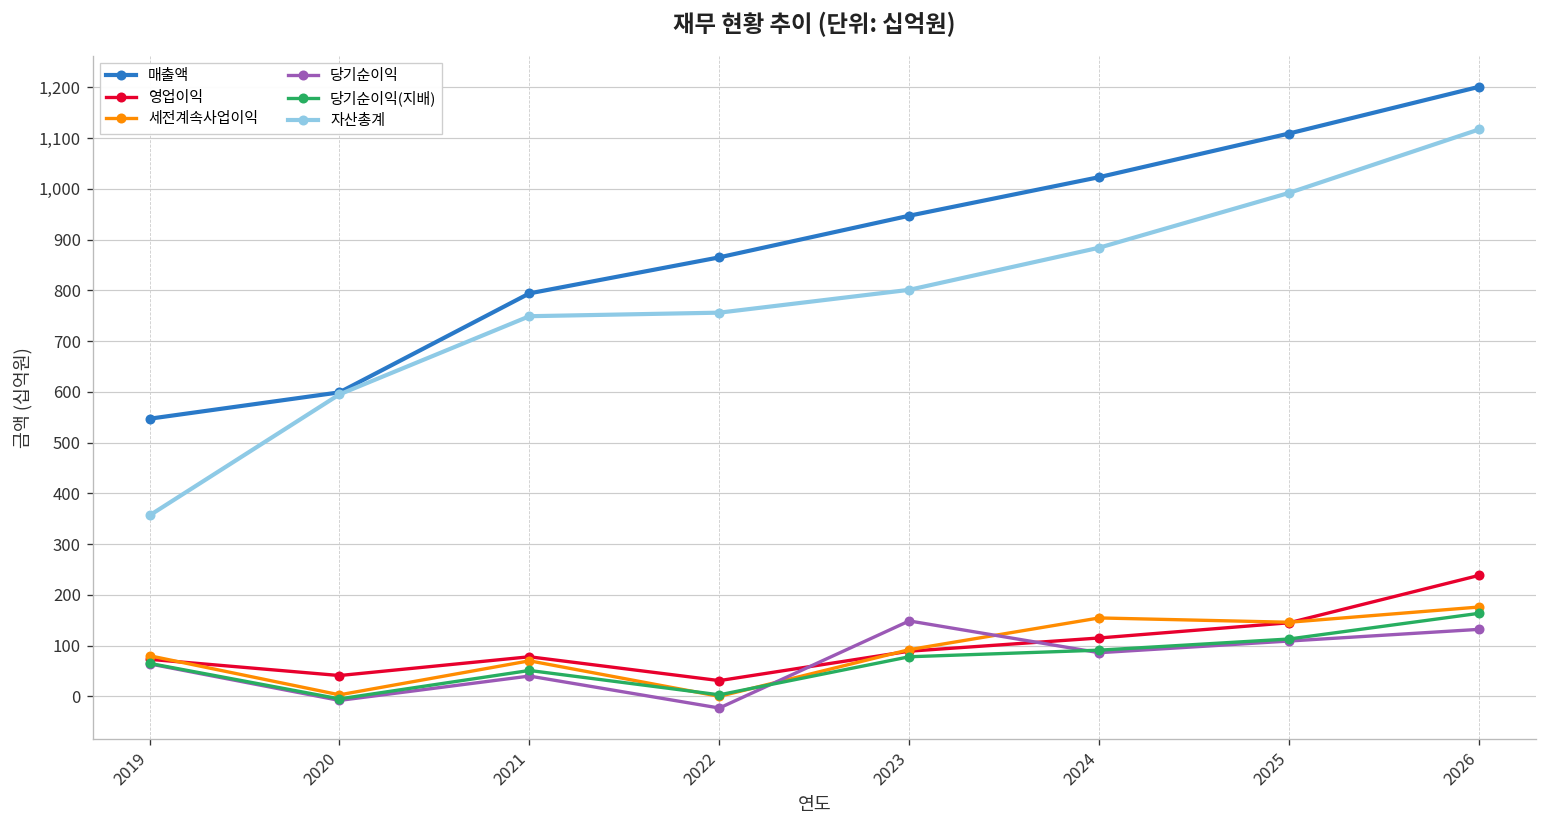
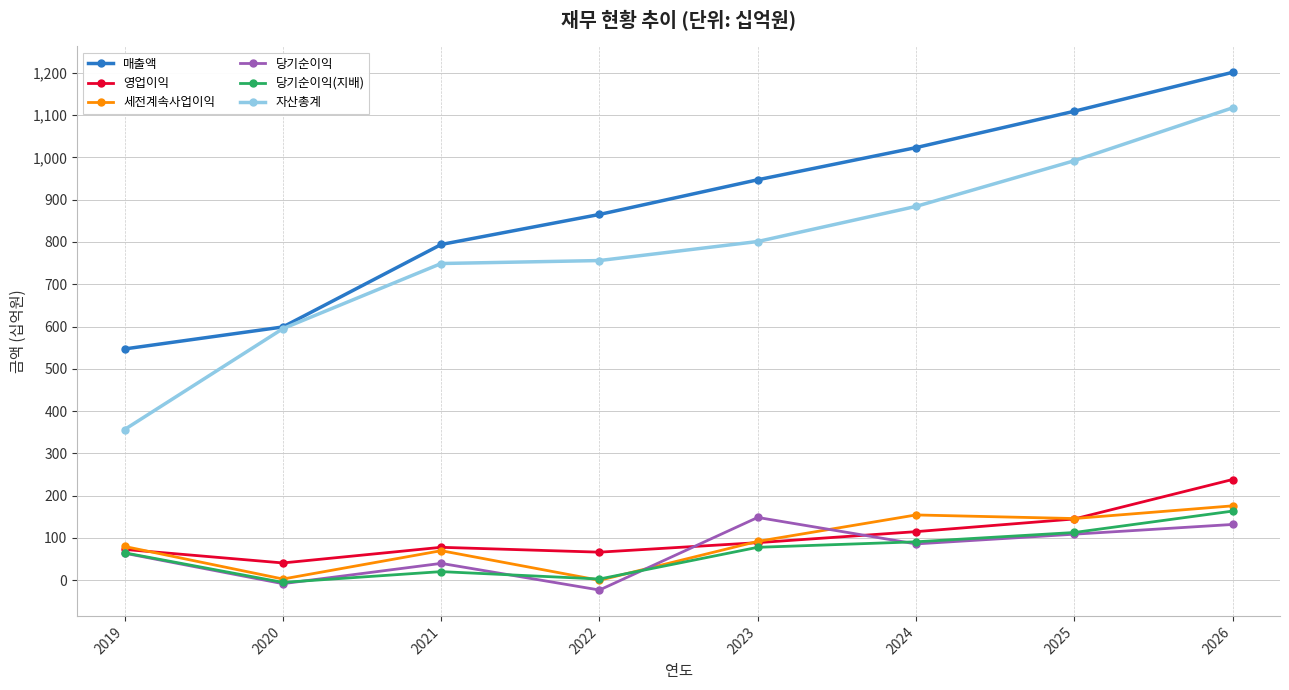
  {
    "매출액": {
      "2019": "550",
      "2021": "790",
      "2022": "870",
      "2023": "950",
      "2024": "1,020",
      "2025": "1,110",
      "2026": "1,200"
    },
    "영업이익": {
      "2019": "70",
      "2020": "40",
      "2021": "80",
-     "2022": "30",
+     "2022": "70",
      "2024": "120",
      "2026": "240"
    },
    "세전계속사업이익": {
      "2019": "80",
      "2020": "0",
      "2021": "70",
      "2024": "150",
      "2026": "180"
    },
    "당기순이익": {
      "2021": "40",
      "2022": "-20",
      "2023": "150",
      "2026": "130"
    },
    "당기순이익(지배)": {
-     "2021": "50",
+     "2021": "20",
      "2023": "80",
      "2026": "160"
    },
    "자산총계": {
      "2019": "360",
      "2021": "750",
      "2022": "760",
      "2023": "800",
      "2024": "880",
      "2025": "990",
      "2026": "1,120"
    }
  }
